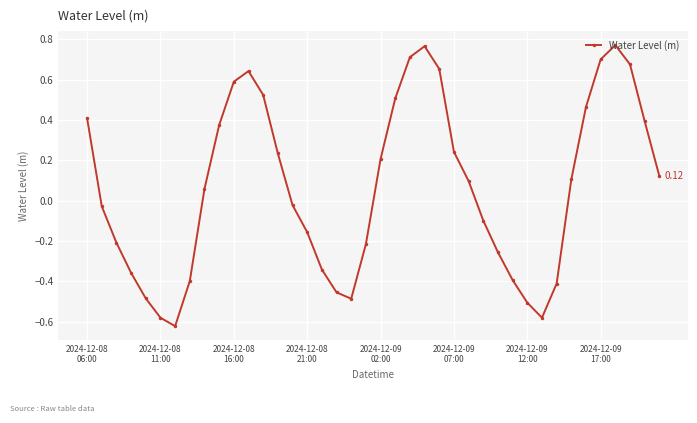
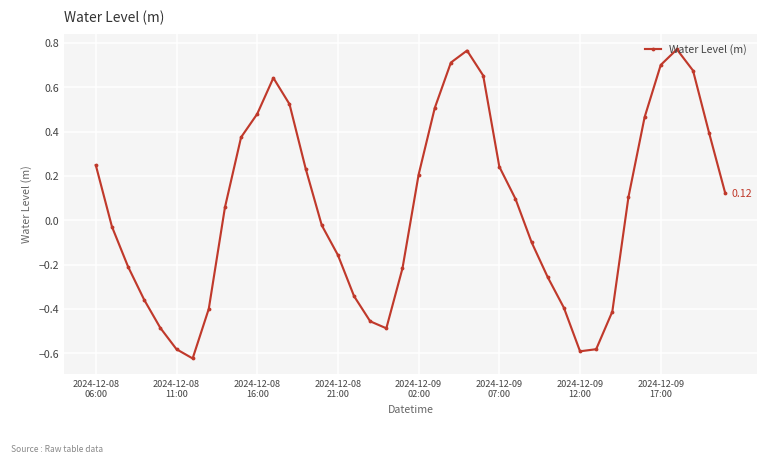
  {
-   "2024-12-08 06:00": 0.41,
+   "2024-12-08 06:00": 0.25,
    "2024-12-08 11:00": -0.58,
-   "2024-12-08 16:00": 0.59,
+   "2024-12-08 16:00": 0.48,
    "2024-12-08 21:00": -0.16,
    "2024-12-09 02:00": 0.21,
    "2024-12-09 07:00": 0.24,
-   "2024-12-09 12:00": -0.51,
+   "2024-12-09 12:00": -0.59,
    "2024-12-09 17:00": 0.70
  }
